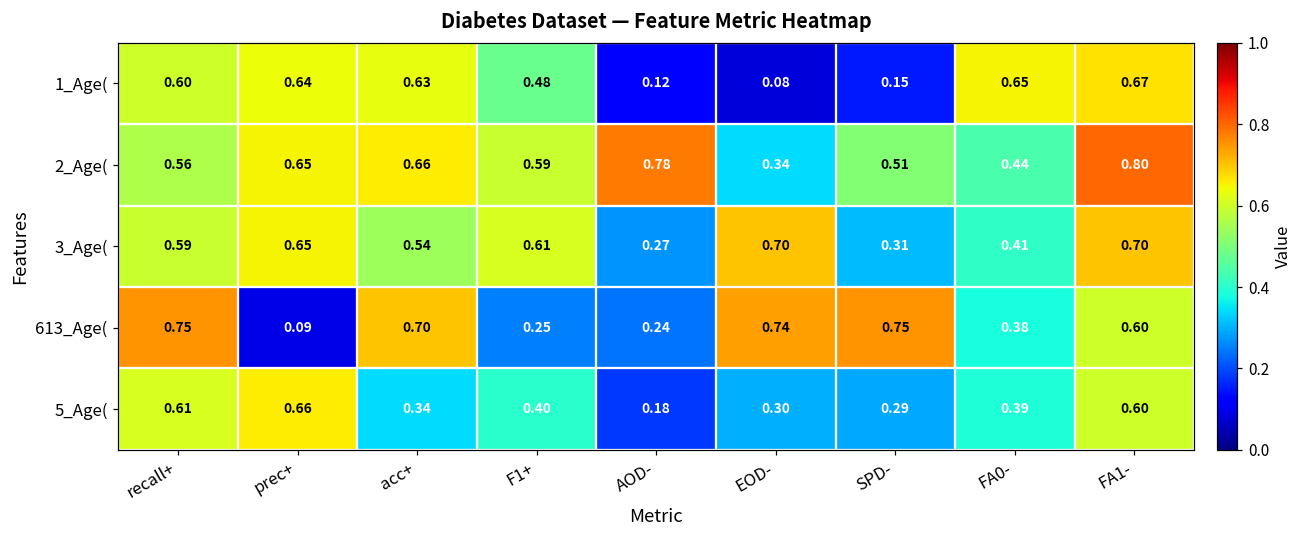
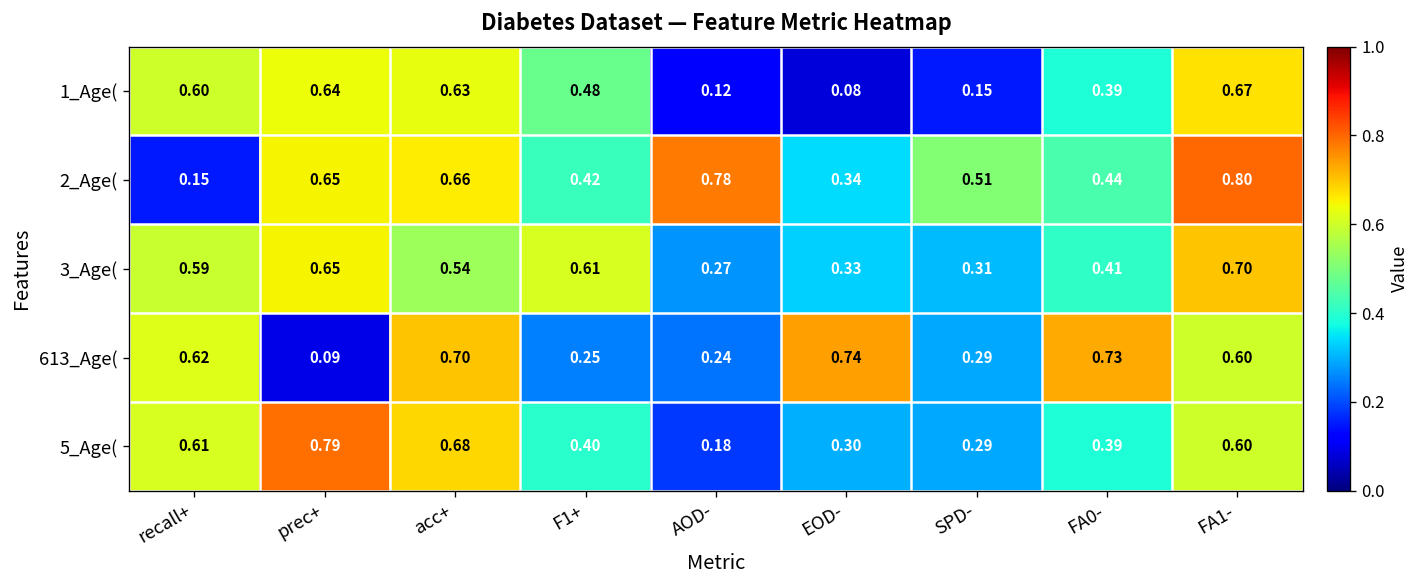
  {
    "1_Age(": {
      "recall+": 0.60,
      "prec+": 0.64,
      "acc+": 0.63,
      "F1+": 0.48,
      "AOD-": 0.12,
      "EOD-": 0.08,
      "SPD-": 0.15,
-     "FA0-": 0.65,
+     "FA0-": 0.39,
      "FA1-": 0.67
    },
    "2_Age(": {
-     "recall+": 0.56,
+     "recall+": 0.15,
      "prec+": 0.65,
      "acc+": 0.66,
-     "F1+": 0.59,
+     "F1+": 0.42,
      "AOD-": 0.78,
      "EOD-": 0.34,
      "SPD-": 0.51,
      "FA0-": 0.44,
      "FA1-": 0.80
    },
    "3_Age(": {
      "recall+": 0.59,
      "prec+": 0.65,
      "acc+": 0.54,
      "F1+": 0.61,
      "AOD-": 0.27,
-     "EOD-": 0.70,
+     "EOD-": 0.33,
      "SPD-": 0.31,
      "FA0-": 0.41,
      "FA1-": 0.70
    },
    "613_Age(": {
-     "recall+": 0.75,
+     "recall+": 0.62,
      "prec+": 0.09,
      "acc+": 0.70,
      "F1+": 0.25,
      "AOD-": 0.24,
      "EOD-": 0.74,
-     "SPD-": 0.75,
-     "FA0-": 0.38,
+     "SPD-": 0.29,
+     "FA0-": 0.73,
      "FA1-": 0.60
    },
    "5_Age(": {
      "recall+": 0.61,
-     "prec+": 0.66,
-     "acc+": 0.34,
+     "prec+": 0.79,
+     "acc+": 0.68,
      "F1+": 0.40,
      "AOD-": 0.18,
      "EOD-": 0.30,
      "SPD-": 0.29,
      "FA0-": 0.39,
      "FA1-": 0.60
    }
  }
